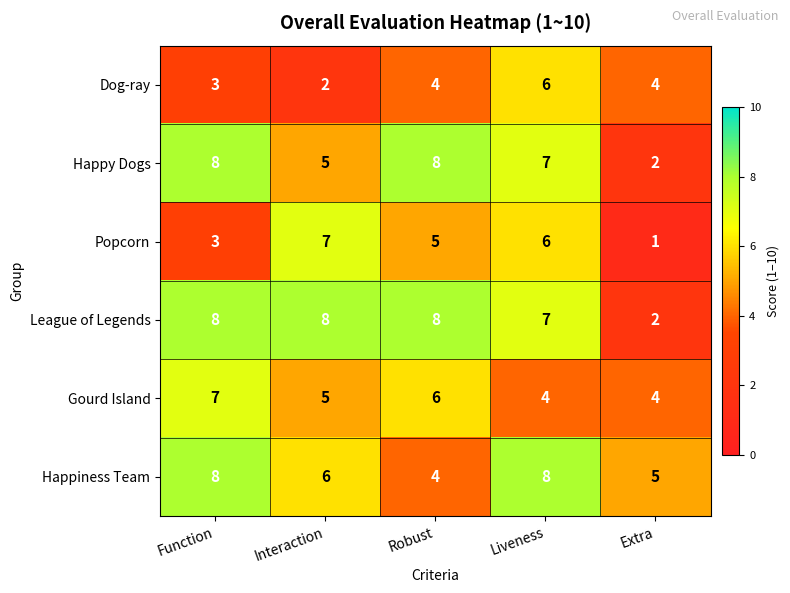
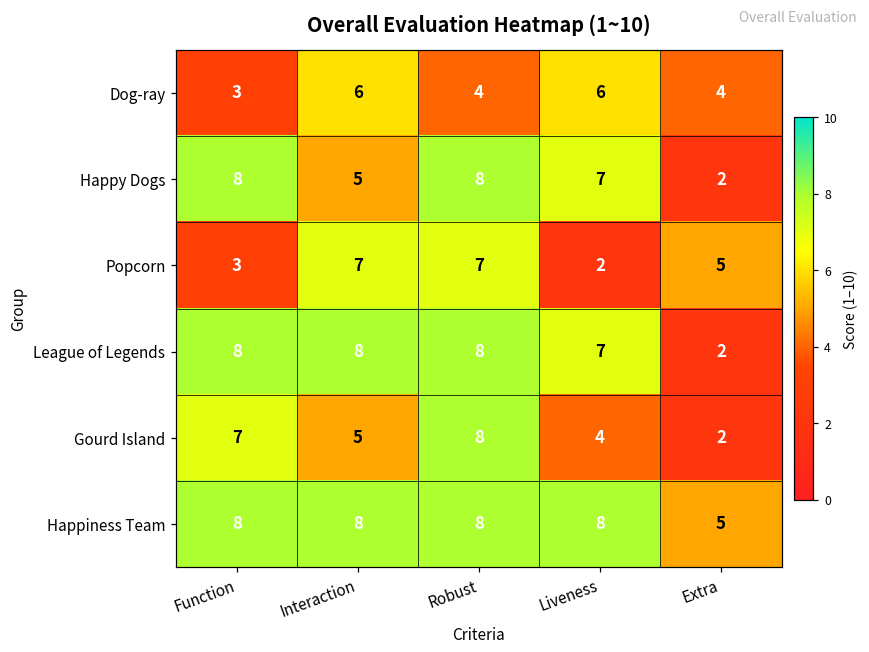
  {
    "Dog-ray": {
      "Function": 3,
-     "Interaction": 2,
+     "Interaction": 6,
      "Robust": 4,
      "Liveness": 6,
      "Extra": 4
    },
    "Happy Dogs": {
      "Function": 8,
      "Interaction": 5,
      "Robust": 8,
      "Liveness": 7,
      "Extra": 2
    },
    "Popcorn": {
      "Function": 3,
      "Interaction": 7,
-     "Robust": 5,
-     "Liveness": 6,
-     "Extra": 1
+     "Robust": 7,
+     "Liveness": 2,
+     "Extra": 5
    },
    "League of Legends": {
      "Function": 8,
      "Interaction": 8,
      "Robust": 8,
      "Liveness": 7,
      "Extra": 2
    },
    "Gourd Island": {
      "Function": 7,
      "Interaction": 5,
-     "Robust": 6,
+     "Robust": 8,
      "Liveness": 4,
-     "Extra": 4
+     "Extra": 2
    },
    "Happiness Team": {
      "Function": 8,
-     "Interaction": 6,
-     "Robust": 4,
+     "Interaction": 8,
+     "Robust": 8,
      "Liveness": 8,
      "Extra": 5
    }
  }
